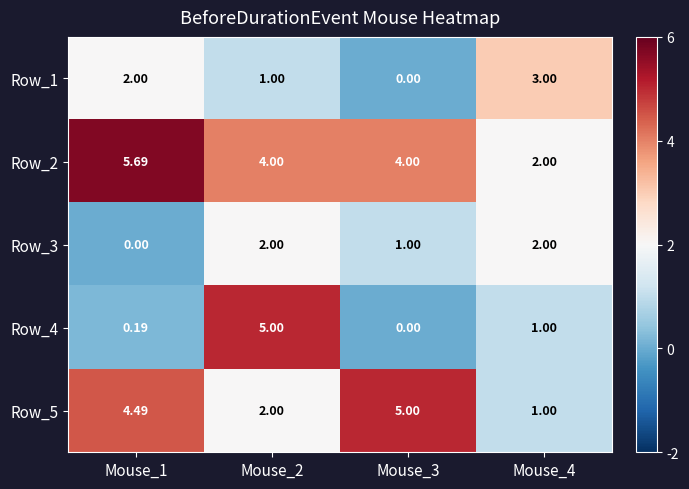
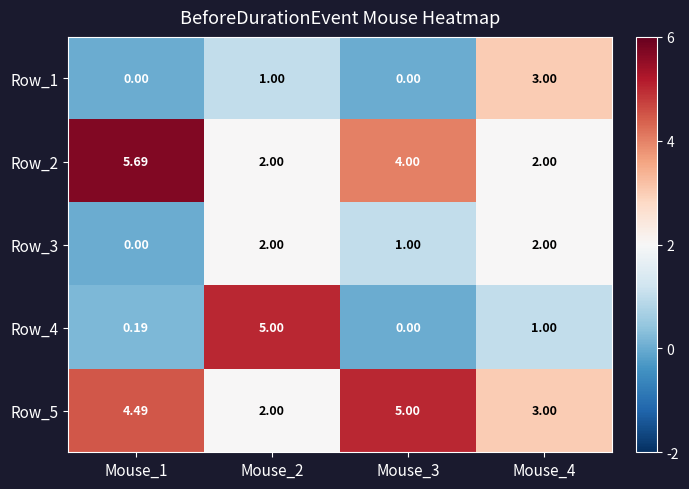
  {
    "Row_1": {
-     "Mouse_1": 2.00,
+     "Mouse_1": 0.00,
      "Mouse_2": 1.00,
      "Mouse_3": 0.00,
      "Mouse_4": 3.00
    },
    "Row_2": {
      "Mouse_1": 5.69,
-     "Mouse_2": 4.00,
+     "Mouse_2": 2.00,
      "Mouse_3": 4.00,
      "Mouse_4": 2.00
    },
    "Row_3": {
      "Mouse_1": 0.00,
      "Mouse_2": 2.00,
      "Mouse_3": 1.00,
      "Mouse_4": 2.00
    },
    "Row_4": {
      "Mouse_1": 0.19,
      "Mouse_2": 5.00,
      "Mouse_3": 0.00,
      "Mouse_4": 1.00
    },
    "Row_5": {
      "Mouse_1": 4.49,
      "Mouse_2": 2.00,
      "Mouse_3": 5.00,
-     "Mouse_4": 1.00
+     "Mouse_4": 3.00
    }
  }
